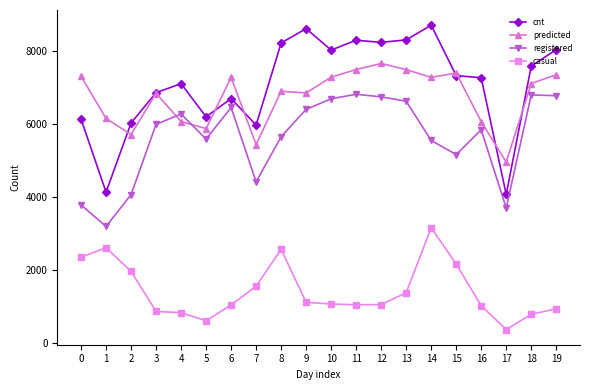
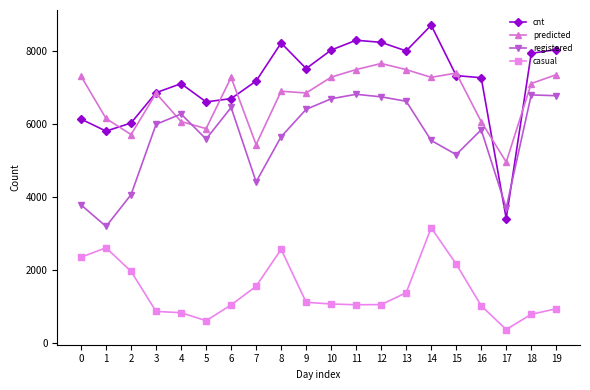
  {
    "cnt": {
      "0": 6100,
-     "1": 4100,
+     "1": 5800,
      "2": 6000,
      "4": 7100,
-     "5": 6200,
+     "5": 6600,
      "6": 6700,
-     "7": 6000,
+     "7": 7200,
      "8": 8200,
-     "9": 8600,
+     "9": 7500,
      "10": 8000,
      "11": 8300,
      "12": 8200,
-     "13": 8300,
+     "13": 8000,
      "14": 8700,
      "16": 7300,
-     "17": 4100,
-     "18": 7600,
+     "17": 3400,
+     "18": 7900,
      "19": 8000
    }
  }
